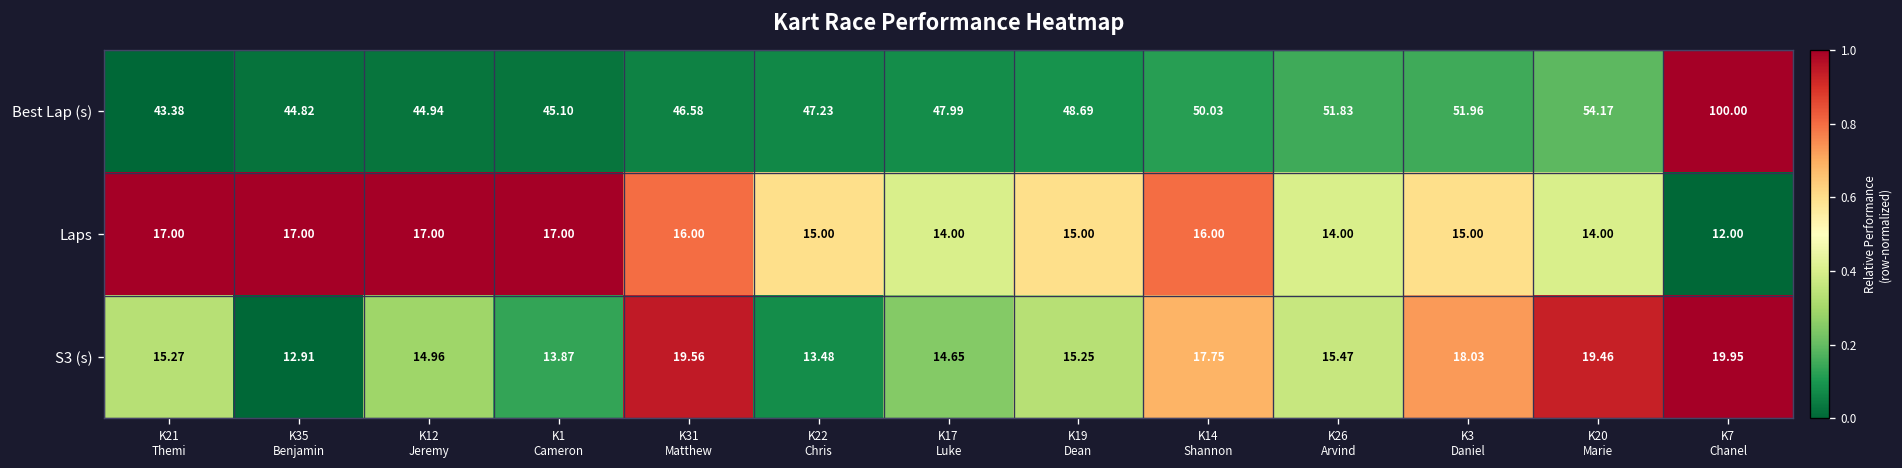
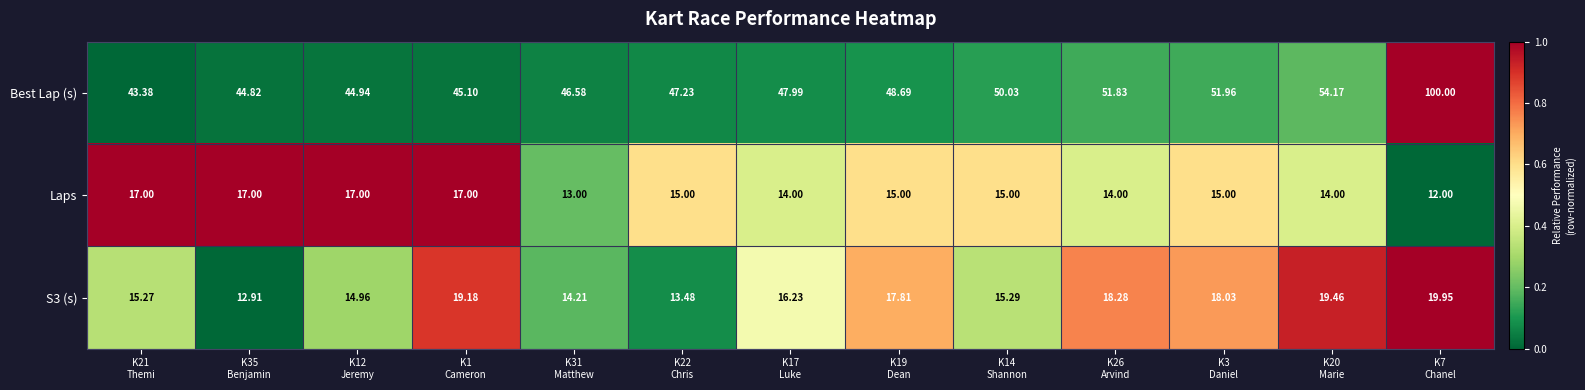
  {
    "Best Lap (s)": {
      "K21 Themi": 43.38,
      "K35 Benjamin": 44.82,
      "K12 Jeremy": 44.94,
      "K1 Cameron": 45.10,
      "K31 Matthew": 46.58,
      "K22 Chris": 47.23,
      "K17 Luke": 47.99,
      "K19 Dean": 48.69,
      "K14 Shannon": 50.03,
      "K26 Arvind": 51.83,
      "K3 Daniel": 51.96,
      "K20 Marie": 54.17,
      "K7 Chanel": 100.00
    },
    "Laps": {
      "K21 Themi": 17.00,
      "K35 Benjamin": 17.00,
      "K12 Jeremy": 17.00,
      "K1 Cameron": 17.00,
-     "K31 Matthew": 16.00,
+     "K31 Matthew": 13.00,
      "K22 Chris": 15.00,
      "K17 Luke": 14.00,
      "K19 Dean": 15.00,
-     "K14 Shannon": 16.00,
+     "K14 Shannon": 15.00,
      "K26 Arvind": 14.00,
      "K3 Daniel": 15.00,
      "K20 Marie": 14.00,
      "K7 Chanel": 12.00
    },
    "S3 (s)": {
      "K21 Themi": 15.27,
      "K35 Benjamin": 12.91,
      "K12 Jeremy": 14.96,
-     "K1 Cameron": 13.87,
-     "K31 Matthew": 19.56,
+     "K1 Cameron": 19.18,
+     "K31 Matthew": 14.21,
      "K22 Chris": 13.48,
-     "K17 Luke": 14.65,
-     "K19 Dean": 15.25,
-     "K14 Shannon": 17.75,
-     "K26 Arvind": 15.47,
+     "K17 Luke": 16.23,
+     "K19 Dean": 17.81,
+     "K14 Shannon": 15.29,
+     "K26 Arvind": 18.28,
      "K3 Daniel": 18.03,
      "K20 Marie": 19.46,
      "K7 Chanel": 19.95
    }
  }
